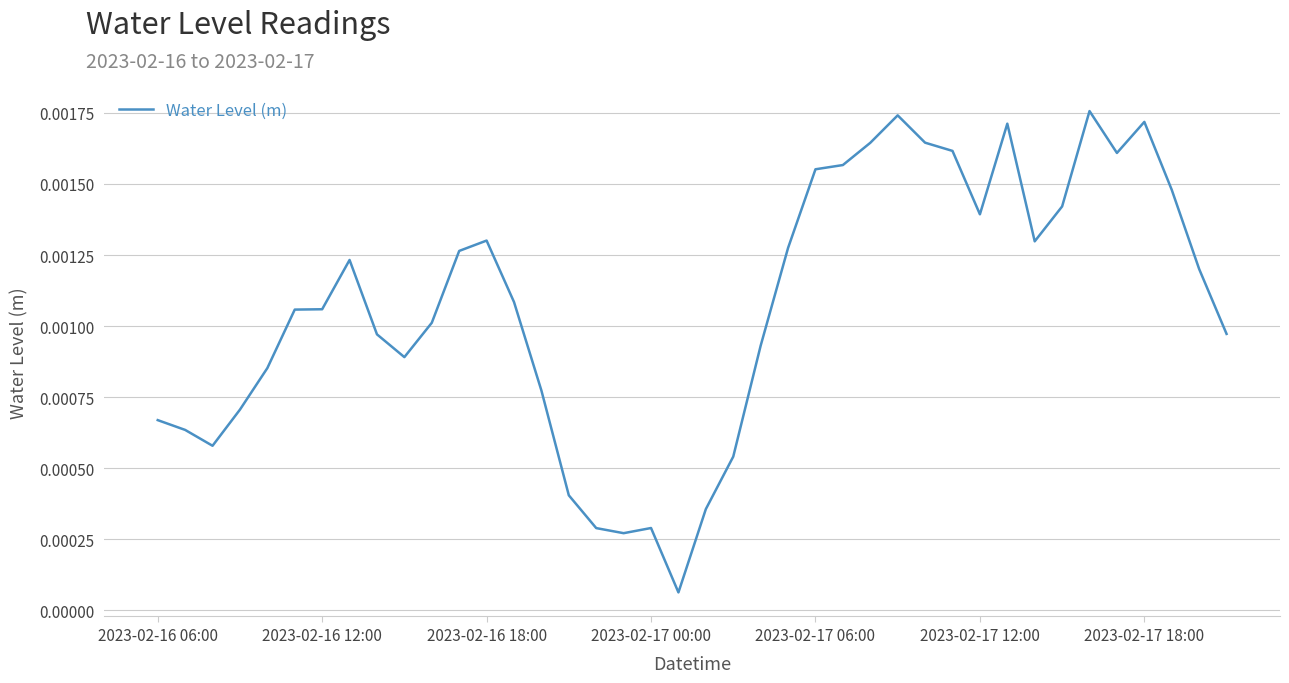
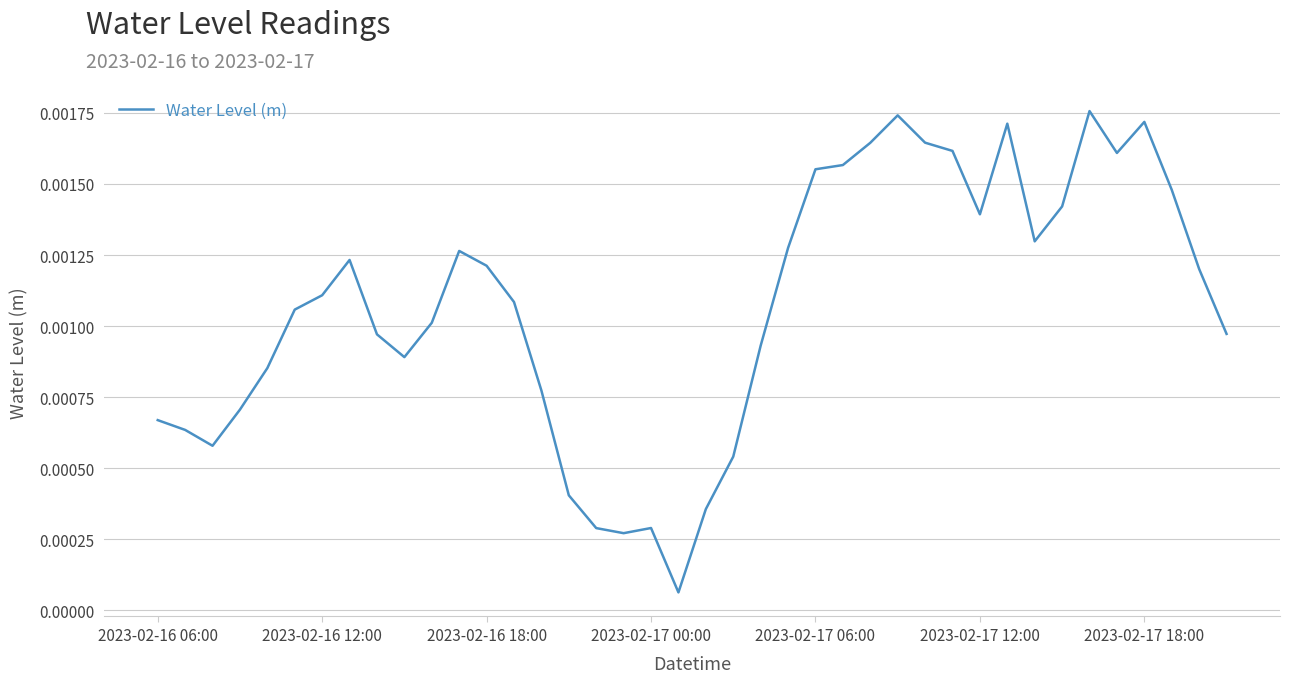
  {
    "2023-02-16 06:00": 0.00067,
-   "2023-02-16 12:00": 0.00106,
-   "2023-02-16 18:00": 0.00130,
+   "2023-02-16 12:00": 0.00111,
+   "2023-02-16 18:00": 0.00121,
    "2023-02-17 00:00": 0.00029,
    "2023-02-17 06:00": 0.00155,
    "2023-02-17 12:00": 0.00139,
    "2023-02-17 18:00": 0.00172
  }
